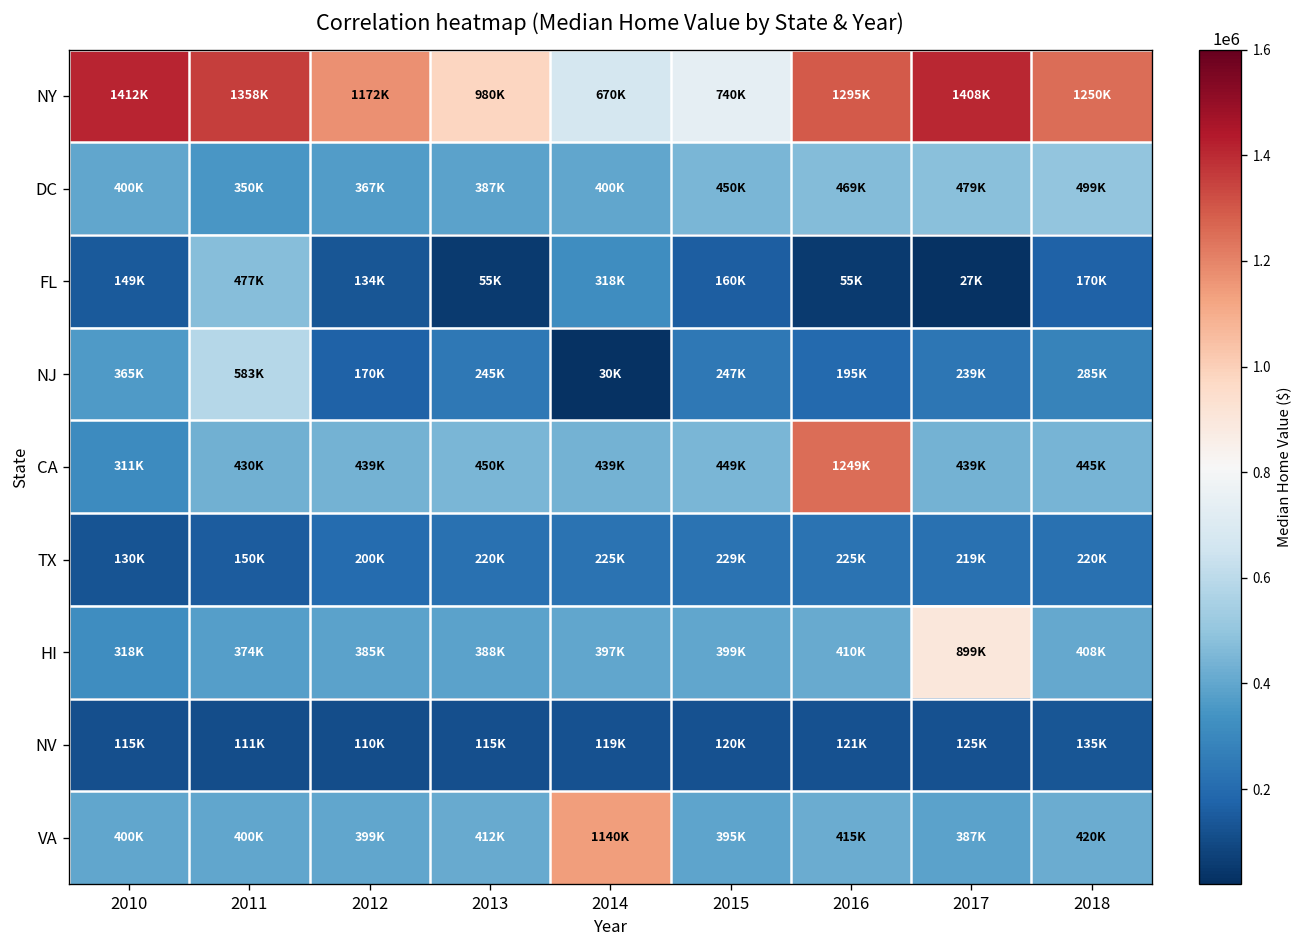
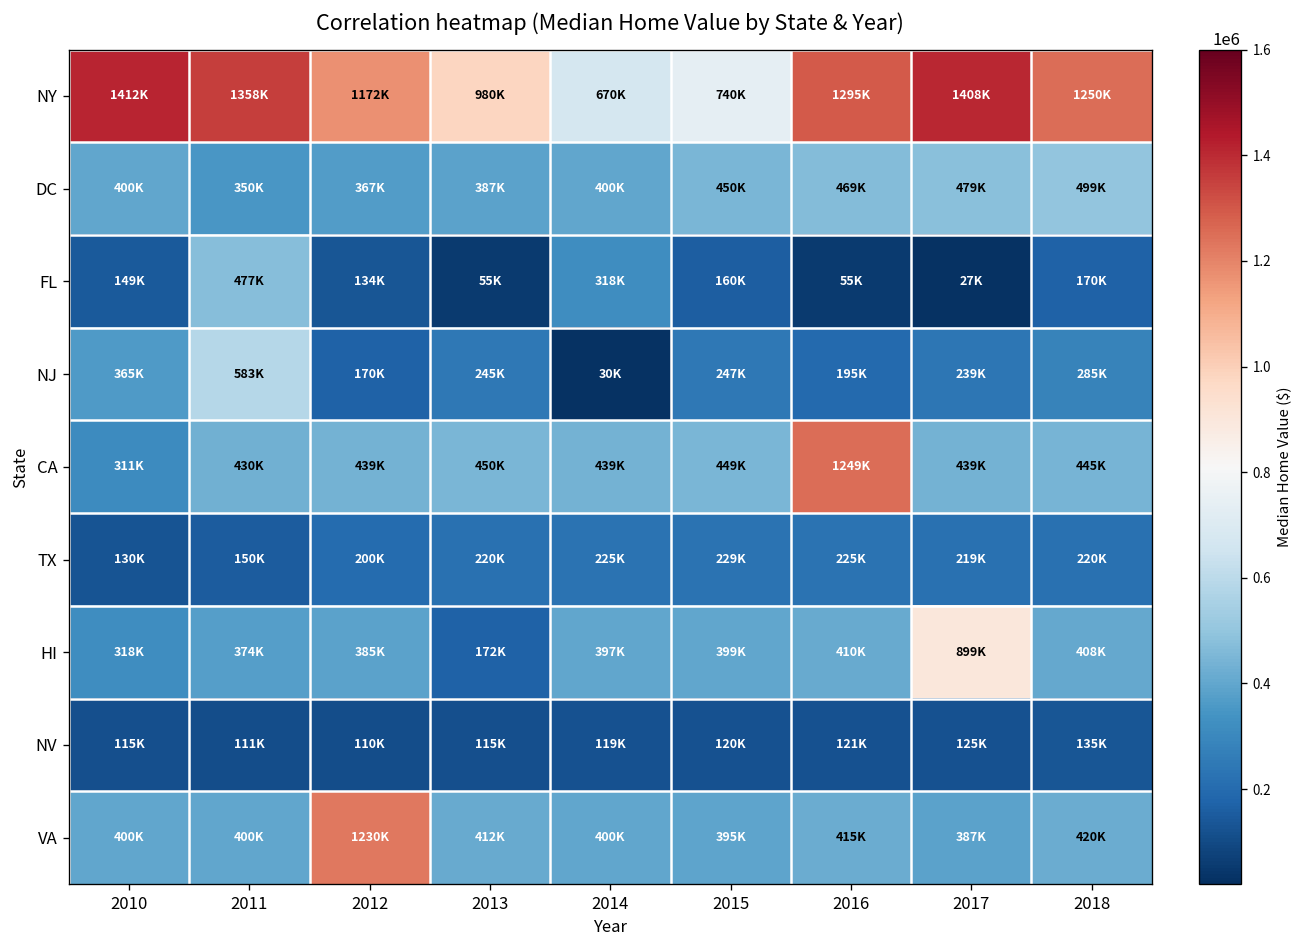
  {
    "NY": {
      "2010": "1412K",
      "2011": "1358K",
      "2012": "1172K",
      "2013": "980K",
      "2014": "670K",
      "2015": "740K",
      "2016": "1295K",
      "2017": "1408K",
      "2018": "1250K"
    },
    "DC": {
      "2010": "400K",
      "2011": "350K",
      "2012": "367K",
      "2013": "387K",
      "2014": "400K",
      "2015": "450K",
      "2016": "469K",
      "2017": "479K",
      "2018": "499K"
    },
    "FL": {
      "2010": "149K",
      "2011": "477K",
      "2012": "134K",
      "2013": "55K",
      "2014": "318K",
      "2015": "160K",
      "2016": "55K",
      "2017": "27K",
      "2018": "170K"
    },
    "NJ": {
      "2010": "365K",
      "2011": "583K",
      "2012": "170K",
      "2013": "245K",
      "2014": "30K",
      "2015": "247K",
      "2016": "195K",
      "2017": "239K",
      "2018": "285K"
    },
    "CA": {
      "2010": "311K",
      "2011": "430K",
      "2012": "439K",
      "2013": "450K",
      "2014": "439K",
      "2015": "449K",
      "2016": "1249K",
      "2017": "439K",
      "2018": "445K"
    },
    "TX": {
      "2010": "130K",
      "2011": "150K",
      "2012": "200K",
      "2013": "220K",
      "2014": "225K",
      "2015": "229K",
      "2016": "225K",
      "2017": "219K",
      "2018": "220K"
    },
    "HI": {
      "2010": "318K",
      "2011": "374K",
      "2012": "385K",
-     "2013": "388K",
+     "2013": "172K",
      "2014": "397K",
      "2015": "399K",
      "2016": "410K",
      "2017": "899K",
      "2018": "408K"
    },
    "NV": {
      "2010": "115K",
      "2011": "111K",
      "2012": "110K",
      "2013": "115K",
      "2014": "119K",
      "2015": "120K",
      "2016": "121K",
      "2017": "125K",
      "2018": "135K"
    },
    "VA": {
      "2010": "400K",
      "2011": "400K",
-     "2012": "399K",
+     "2012": "1230K",
      "2013": "412K",
-     "2014": "1140K",
+     "2014": "400K",
      "2015": "395K",
      "2016": "415K",
      "2017": "387K",
      "2018": "420K"
    }
  }
